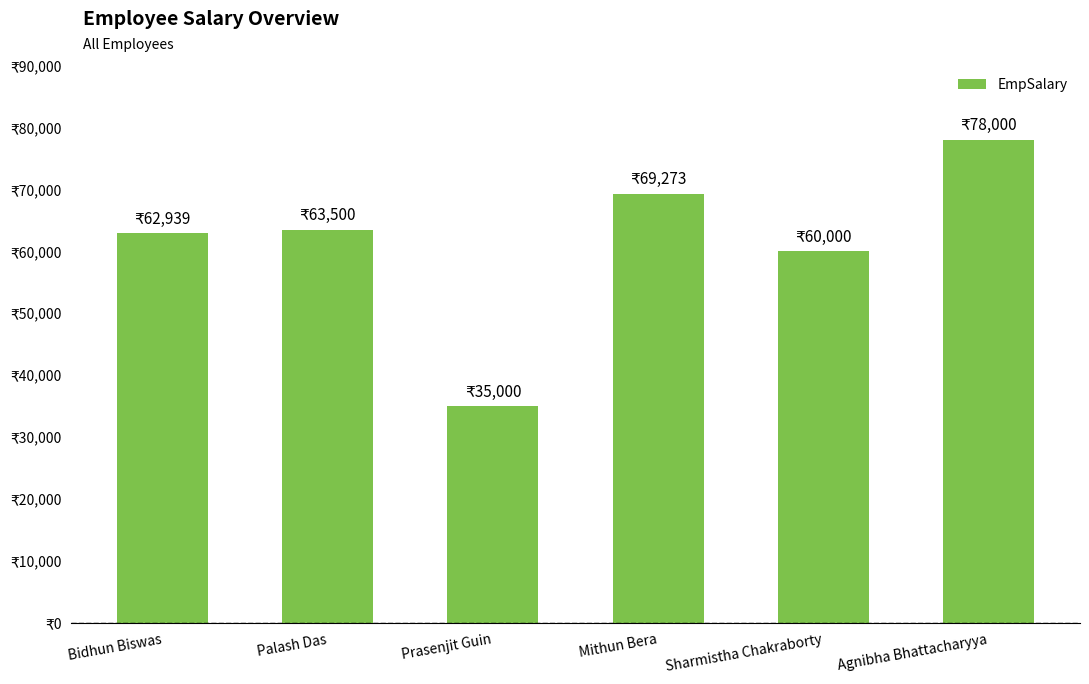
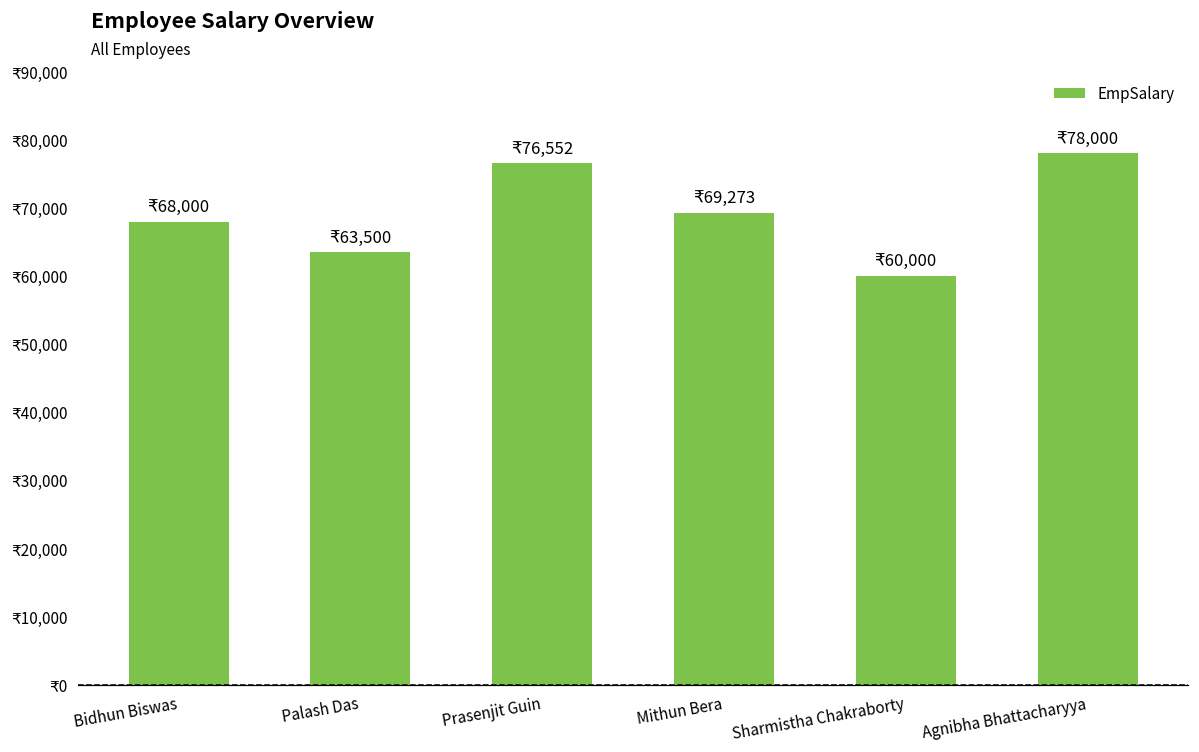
  {
-   "Bidhun Biswas": "62,939",
+   "Bidhun Biswas": "68,000",
    "Palash Das": "63,500",
-   "Prasenjit Guin": "35,000",
+   "Prasenjit Guin": "76,552",
    "Mithun Bera": "69,273",
    "Sharmistha Chakraborty": "60,000",
    "Agnibha Bhattacharyya": "78,000"
  }
